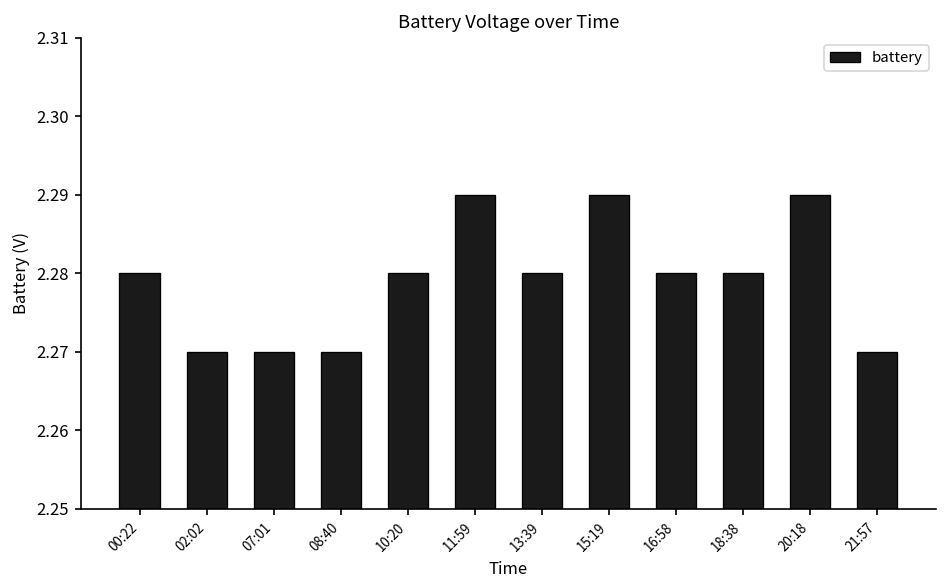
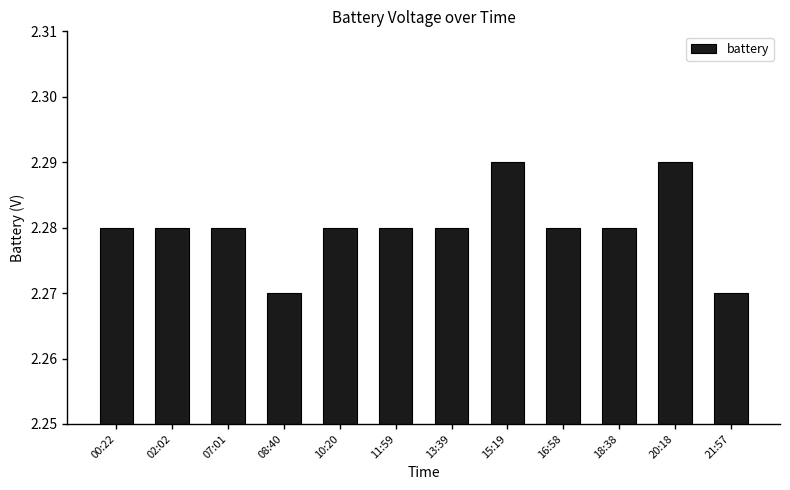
  {
    "00:22": 2.28,
-   "02:02": 2.27,
-   "07:01": 2.27,
+   "02:02": 2.28,
+   "07:01": 2.28,
    "08:40": 2.27,
    "10:20": 2.28,
-   "11:59": 2.29,
+   "11:59": 2.28,
    "13:39": 2.28,
    "15:19": 2.29,
    "16:58": 2.28,
    "18:38": 2.28,
    "20:18": 2.29,
    "21:57": 2.27
  }
